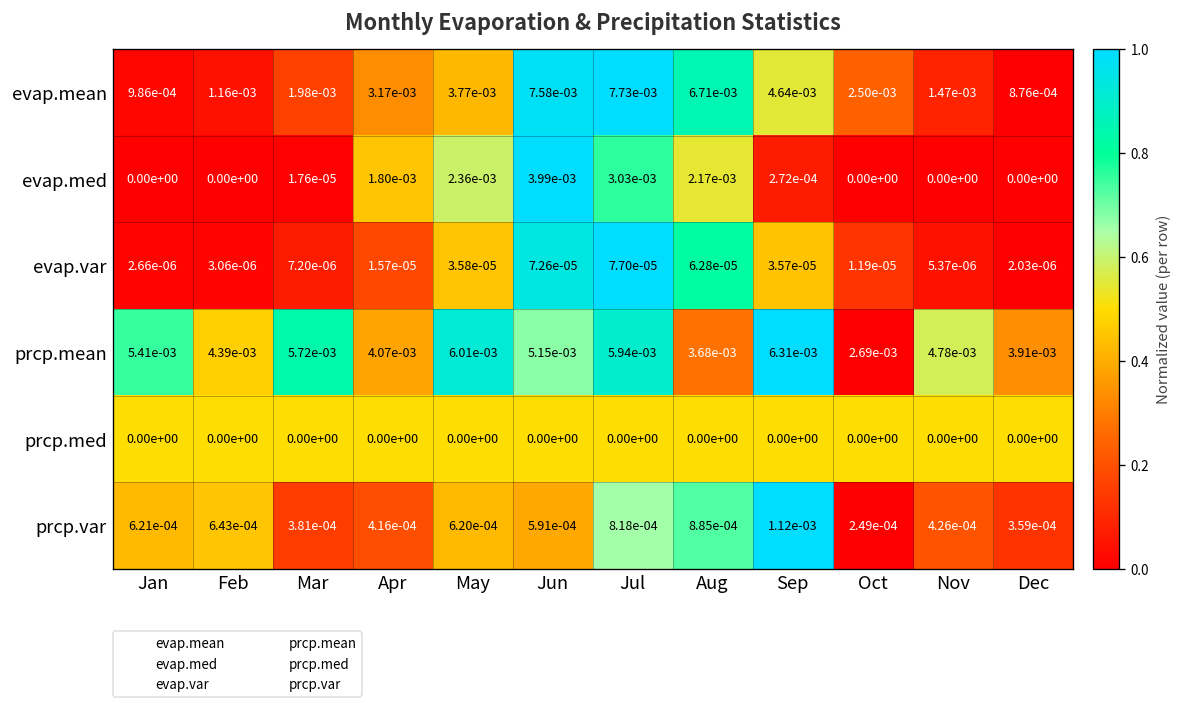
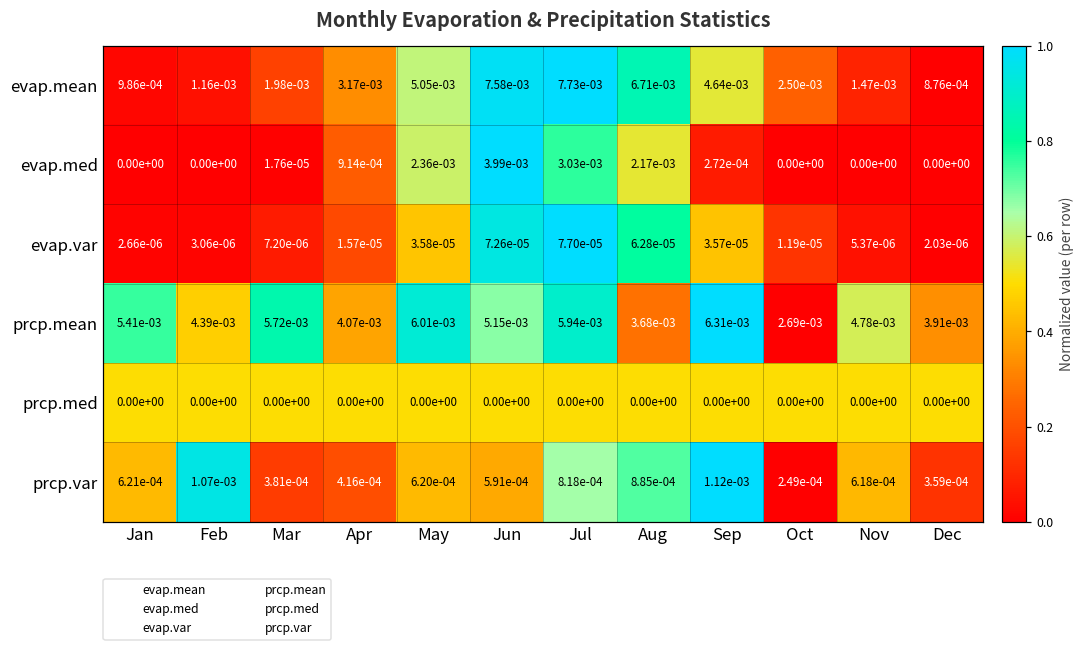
  {
    "evap.mean": {
      "Jan": "9.86e-04",
      "Feb": "1.16e-03",
      "Mar": "1.98e-03",
      "Apr": "3.17e-03",
-     "May": "3.77e-03",
+     "May": "5.05e-03",
      "Jun": "7.58e-03",
      "Jul": "7.73e-03",
      "Aug": "6.71e-03",
      "Sep": "4.64e-03",
      "Oct": "2.50e-03",
      "Nov": "1.47e-03",
      "Dec": "8.76e-04"
    },
    "evap.med": {
      "Jan": "0.00e+00",
      "Feb": "0.00e+00",
      "Mar": "1.76e-05",
-     "Apr": "1.80e-03",
+     "Apr": "9.14e-04",
      "May": "2.36e-03",
      "Jun": "3.99e-03",
      "Jul": "3.03e-03",
      "Aug": "2.17e-03",
      "Sep": "2.72e-04",
      "Oct": "0.00e+00",
      "Nov": "0.00e+00",
      "Dec": "0.00e+00"
    },
    "evap.var": {
      "Jan": "2.66e-06",
      "Feb": "3.06e-06",
      "Mar": "7.20e-06",
      "Apr": "1.57e-05",
      "May": "3.58e-05",
      "Jun": "7.26e-05",
      "Jul": "7.70e-05",
      "Aug": "6.28e-05",
      "Sep": "3.57e-05",
      "Oct": "1.19e-05",
      "Nov": "5.37e-06",
      "Dec": "2.03e-06"
    },
    "prcp.mean": {
      "Jan": "5.41e-03",
      "Feb": "4.39e-03",
      "Mar": "5.72e-03",
      "Apr": "4.07e-03",
      "May": "6.01e-03",
      "Jun": "5.15e-03",
      "Jul": "5.94e-03",
      "Aug": "3.68e-03",
      "Sep": "6.31e-03",
      "Oct": "2.69e-03",
      "Nov": "4.78e-03",
      "Dec": "3.91e-03"
    },
    "prcp.med": {
      "Jan": "0.00e+00",
      "Feb": "0.00e+00",
      "Mar": "0.00e+00",
      "Apr": "0.00e+00",
      "May": "0.00e+00",
      "Jun": "0.00e+00",
      "Jul": "0.00e+00",
      "Aug": "0.00e+00",
      "Sep": "0.00e+00",
      "Oct": "0.00e+00",
      "Nov": "0.00e+00",
      "Dec": "0.00e+00"
    },
    "prcp.var": {
      "Jan": "6.21e-04",
-     "Feb": "6.43e-04",
+     "Feb": "1.07e-03",
      "Mar": "3.81e-04",
      "Apr": "4.16e-04",
      "May": "6.20e-04",
      "Jun": "5.91e-04",
      "Jul": "8.18e-04",
      "Aug": "8.85e-04",
      "Sep": "1.12e-03",
      "Oct": "2.49e-04",
-     "Nov": "4.26e-04",
+     "Nov": "6.18e-04",
      "Dec": "3.59e-04"
    }
  }
